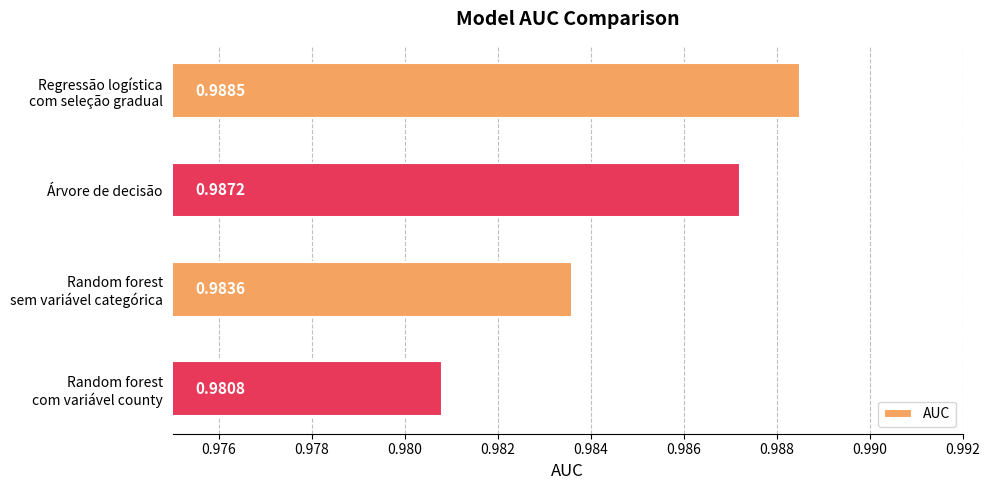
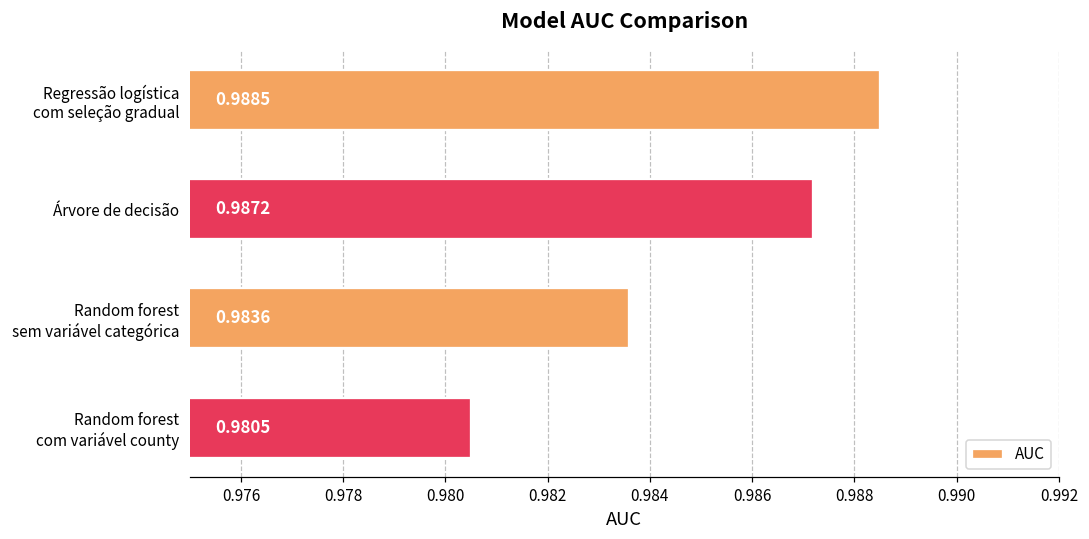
  {
    "Regressão logística com seleção gradual": 0.9885,
    "Árvore de decisão": 0.9872,
    "Random forest sem variável categórica": 0.9836,
-   "Random forest com variável county": 0.9808
+   "Random forest com variável county": 0.9805
  }
